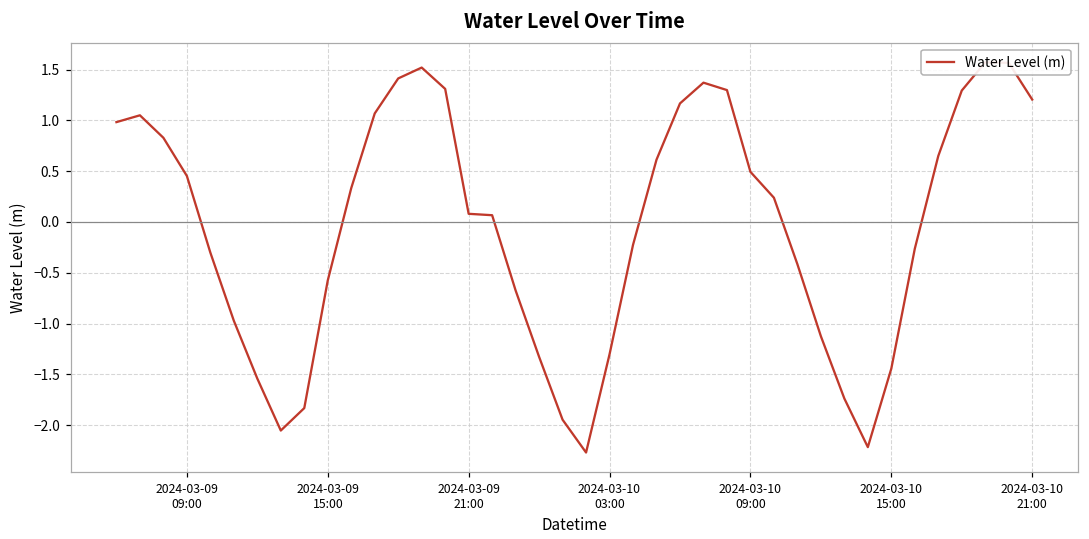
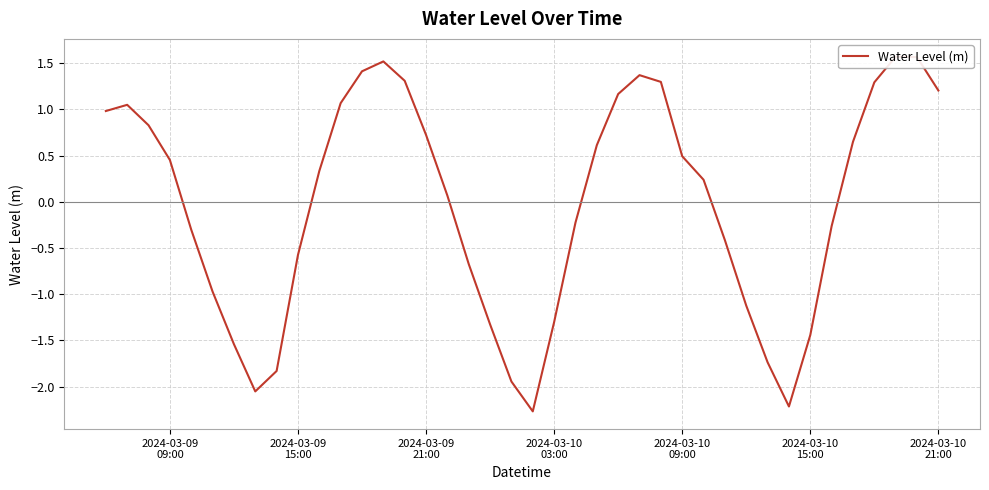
  {
    "2024-03-09 09:00": 0.5,
    "2024-03-09 15:00": -0.6,
-   "2024-03-09 21:00": 0.1,
+   "2024-03-09 21:00": 0.7,
    "2024-03-10 03:00": -1.3,
    "2024-03-10 09:00": 0.5,
    "2024-03-10 15:00": -1.4,
    "2024-03-10 21:00": 1.2
  }
